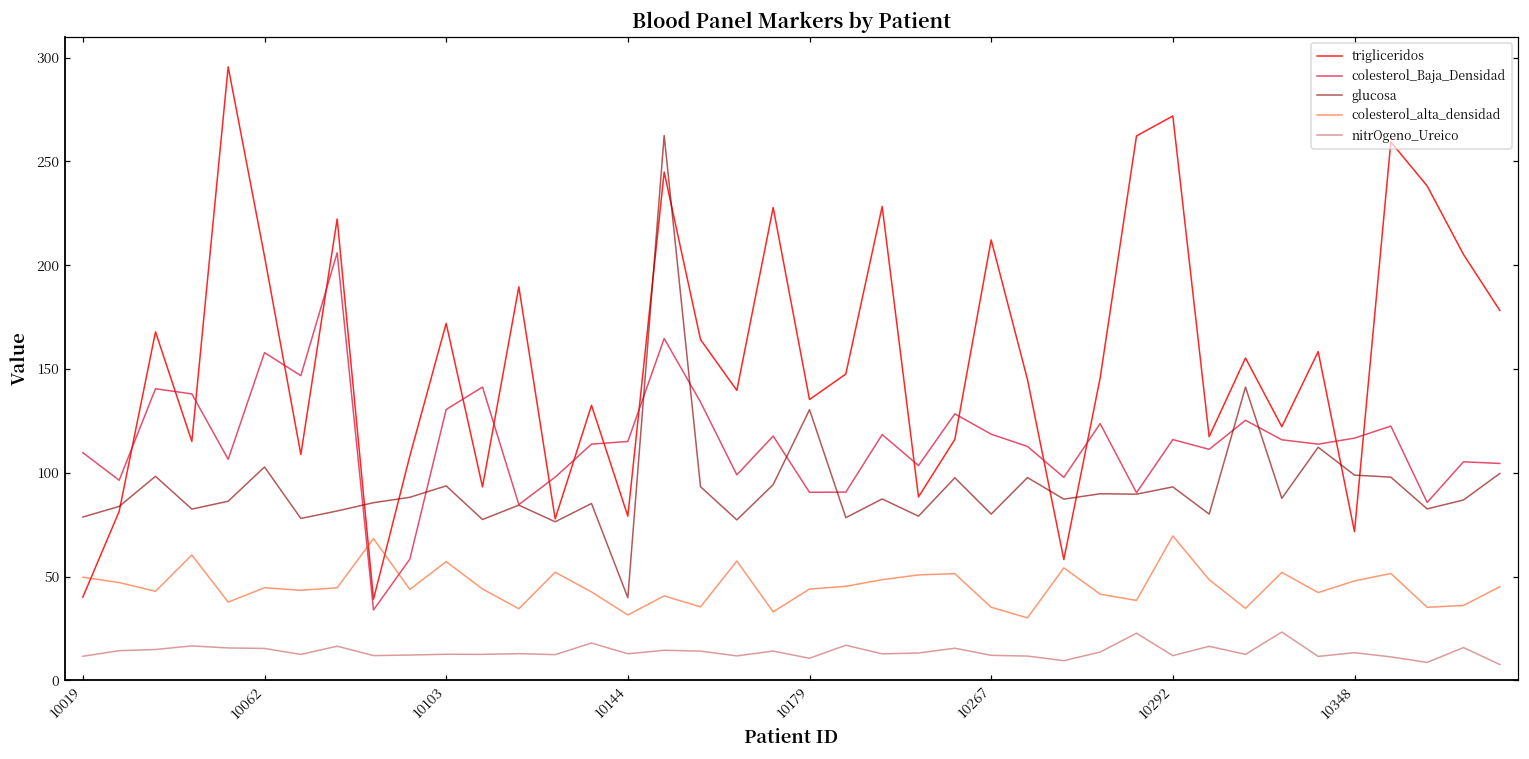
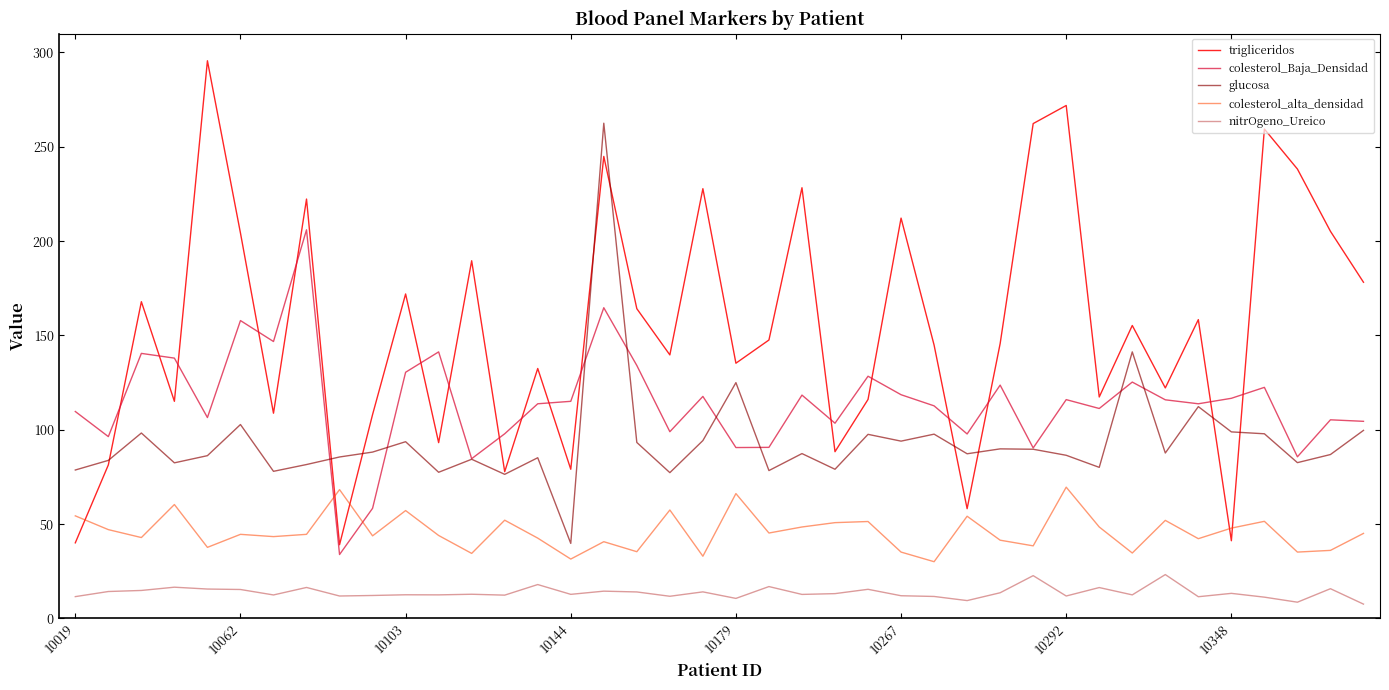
  {
    "trigliceridos": {
      "10019": 40,
      "10062": 204,
      "10103": 172,
      "10144": 79,
      "10179": 135,
      "10267": 212,
      "10292": 272,
-     "10348": 72
+     "10348": 41
    },
    "glucosa": {
      "10019": 79,
      "10062": 103,
      "10103": 94,
      "10144": 40,
-     "10179": 130,
-     "10267": 80,
-     "10292": 93,
+     "10179": 125,
+     "10267": 94,
+     "10292": 87,
      "10348": 99
    },
    "colesterol_alta_densidad": {
-     "10019": 50,
+     "10019": 54,
      "10062": 45,
      "10103": 57,
      "10144": 32,
-     "10179": 44,
+     "10179": 66,
      "10267": 35,
      "10292": 70,
      "10348": 48
    }
  }
